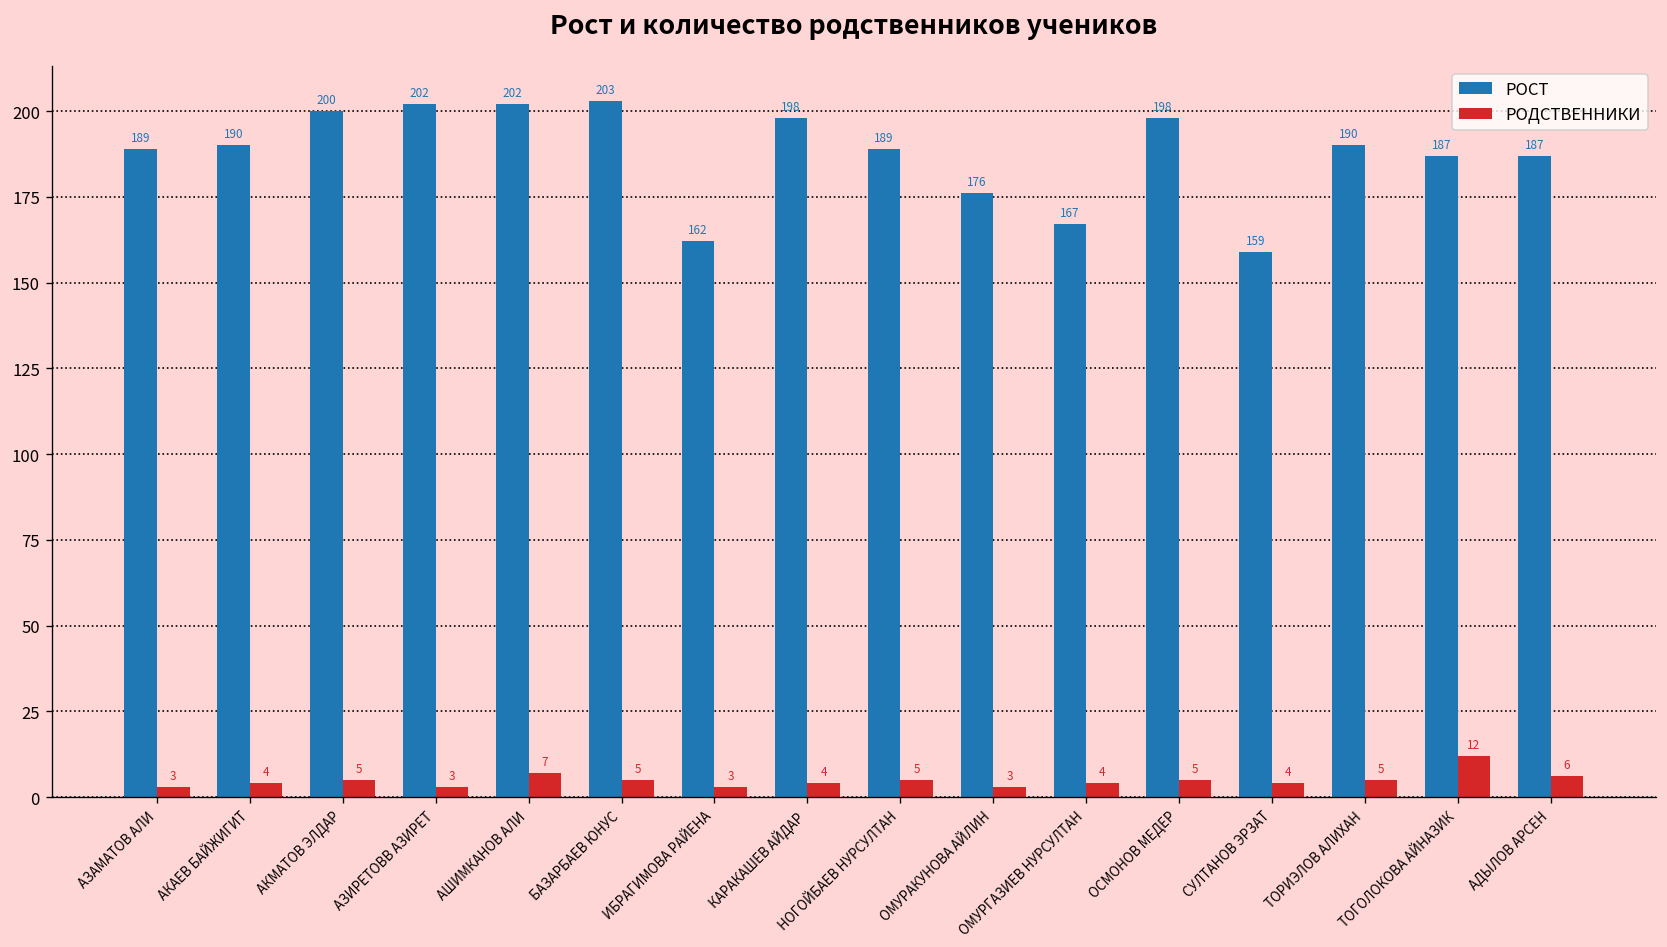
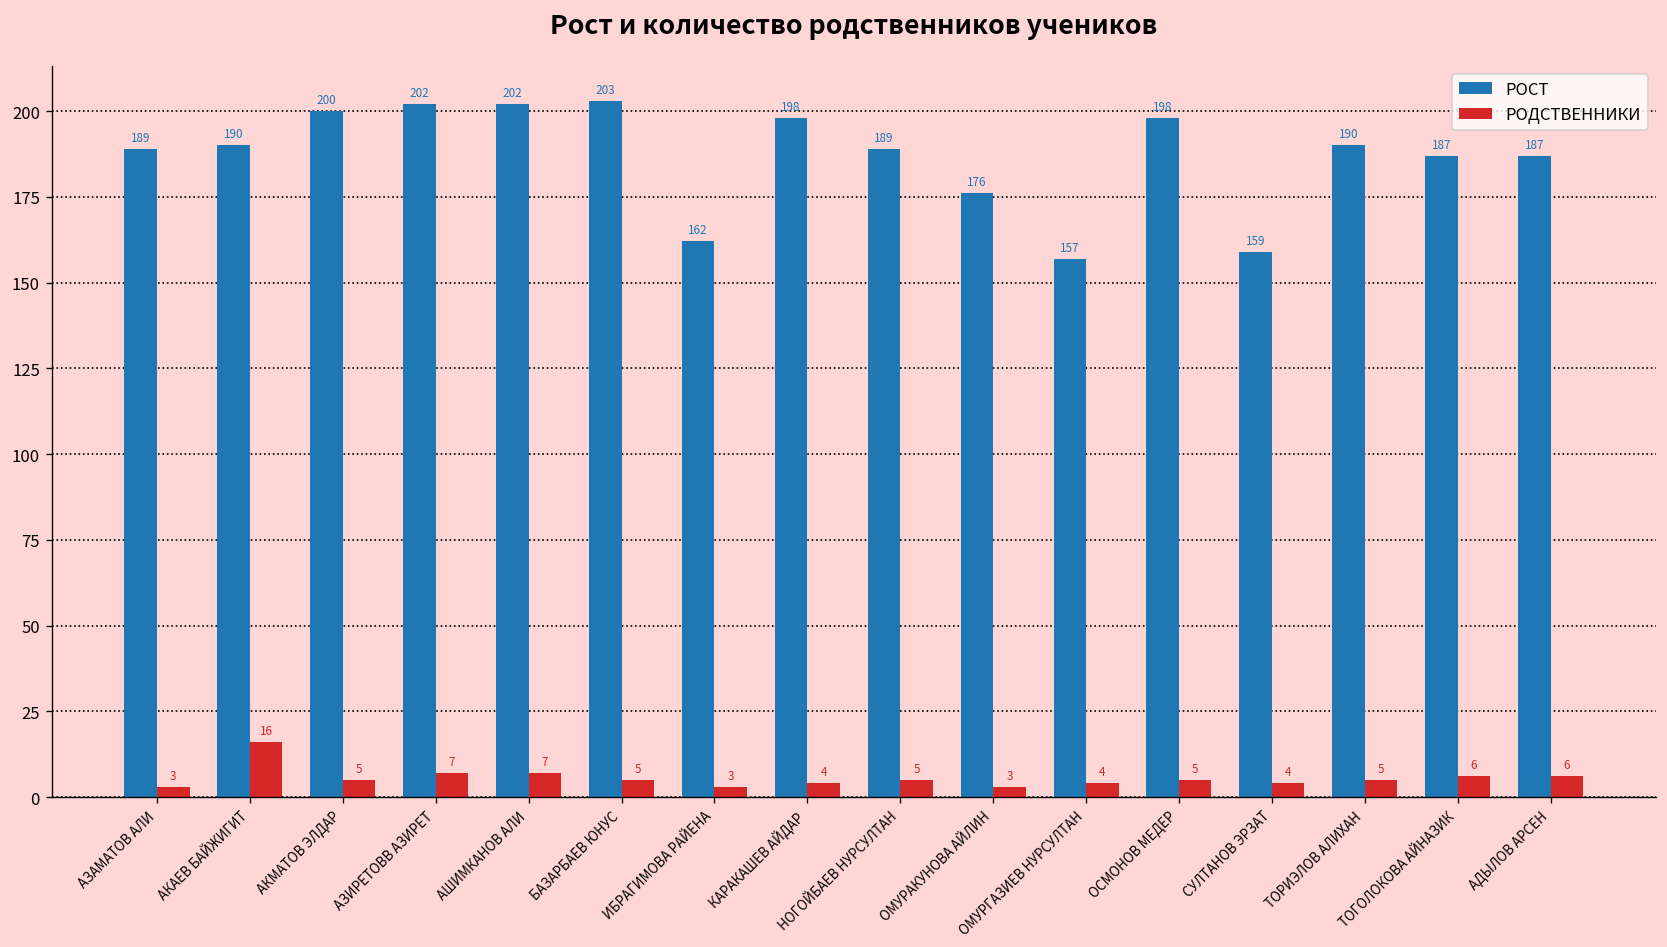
  {
    "РОСТ": {
      "АЗАМАТОВ АЛИ": 189,
      "АКАЕВ БАЙЖИГИТ": 190,
      "АКМАТОВ ЭЛДАР": 200,
      "АЗИРЕТОВВ АЗИРЕТ": 202,
      "АШИМКАНОВ АЛИ": 202,
      "БАЗАРБАЕВ ЮНУС": 203,
      "ИБРАГИМОВА РАЙЕНА": 162,
      "КАРАКАШЕВ АЙДАР": 198,
      "НОГОЙБАЕВ НУРСУЛТАН": 189,
      "ОМУРАКУНОВА АЙЛИН": 176,
-     "ОМУРГАЗИЕВ НУРСУЛТАН": 167,
+     "ОМУРГАЗИЕВ НУРСУЛТАН": 157,
      "ОСМОНОВ МЕДЕР": 198,
      "СУЛТАНОВ ЭРЗАТ": 159,
      "ТОРИЭЛОВ АЛИХАН": 190,
      "ТОГОЛОКОВА АЙНАЗИК": 187,
      "АДЫЛОВ АРСЕН": 187
    },
    "РОДСТВЕННИКИ": {
      "АЗАМАТОВ АЛИ": 3,
-     "АКАЕВ БАЙЖИГИТ": 4,
+     "АКАЕВ БАЙЖИГИТ": 16,
      "АКМАТОВ ЭЛДАР": 5,
-     "АЗИРЕТОВВ АЗИРЕТ": 3,
+     "АЗИРЕТОВВ АЗИРЕТ": 7,
      "АШИМКАНОВ АЛИ": 7,
      "БАЗАРБАЕВ ЮНУС": 5,
      "ИБРАГИМОВА РАЙЕНА": 3,
      "КАРАКАШЕВ АЙДАР": 4,
      "НОГОЙБАЕВ НУРСУЛТАН": 5,
      "ОМУРАКУНОВА АЙЛИН": 3,
      "ОМУРГАЗИЕВ НУРСУЛТАН": 4,
      "ОСМОНОВ МЕДЕР": 5,
      "СУЛТАНОВ ЭРЗАТ": 4,
      "ТОРИЭЛОВ АЛИХАН": 5,
-     "ТОГОЛОКОВА АЙНАЗИК": 12,
+     "ТОГОЛОКОВА АЙНАЗИК": 6,
      "АДЫЛОВ АРСЕН": 6
    }
  }
